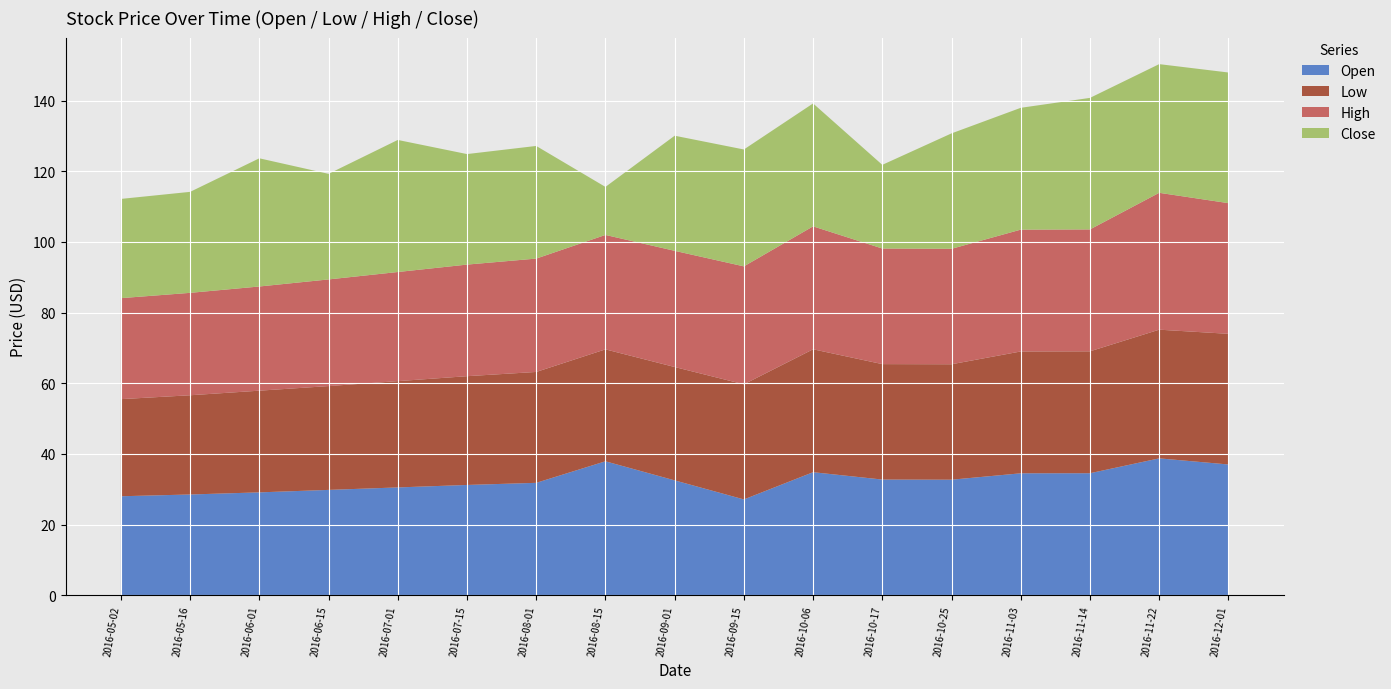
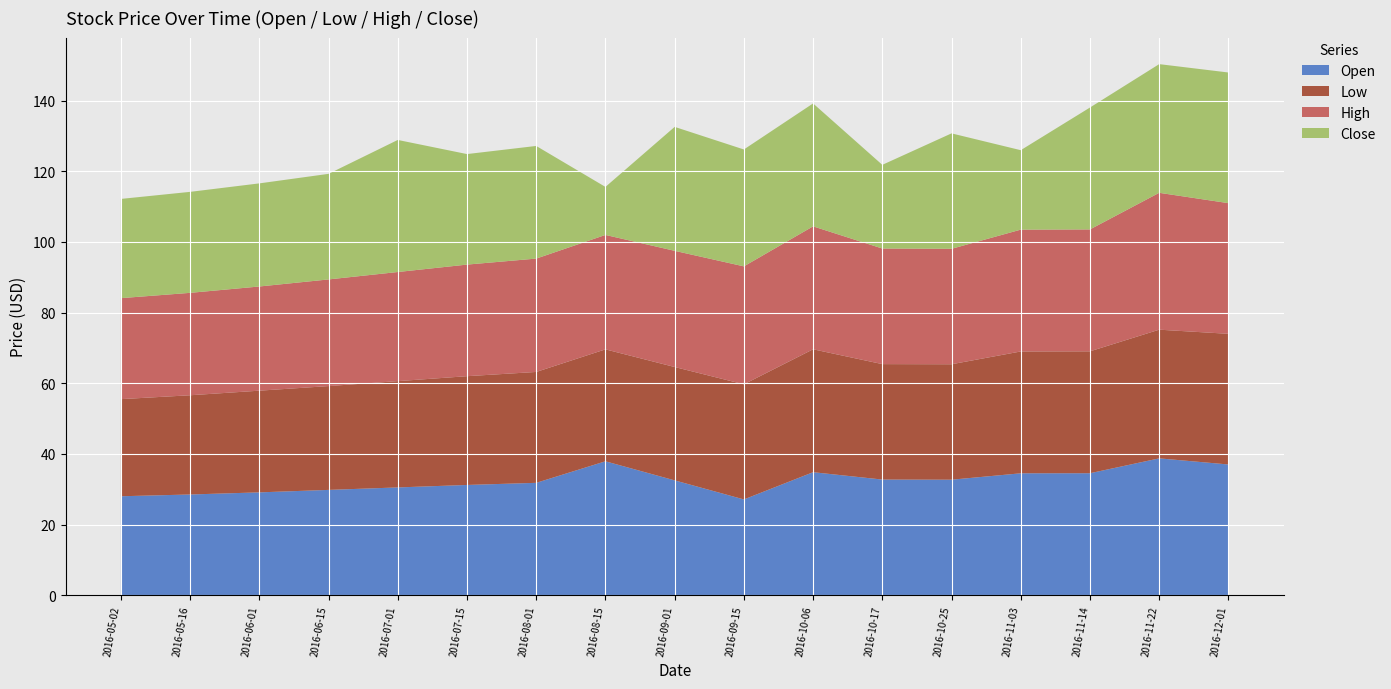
  {
    "Open": {
      "2016-05-02": 28,
      "2016-05-16": 29,
      "2016-06-01": 29,
      "2016-06-15": 30,
      "2016-07-01": 31,
      "2016-07-15": 31,
      "2016-08-01": 32,
      "2016-08-15": 38,
      "2016-09-01": 33,
      "2016-09-15": 27,
      "2016-10-06": 35,
      "2016-10-17": 33,
      "2016-10-25": 33,
      "2016-11-03": 35,
      "2016-11-14": 35,
      "2016-11-22": 39,
      "2016-12-01": 37
    },
    "Close": {
      "2016-05-02": 28,
      "2016-05-16": 29,
-     "2016-06-01": 36,
+     "2016-06-01": 29,
      "2016-06-15": 30,
      "2016-07-01": 37,
      "2016-07-15": 31,
      "2016-08-01": 32,
      "2016-08-15": 14,
-     "2016-09-01": 33,
+     "2016-09-01": 35,
      "2016-09-15": 33,
      "2016-10-06": 35,
      "2016-10-17": 24,
      "2016-10-25": 33,
-     "2016-11-03": 35,
-     "2016-11-14": 37,
+     "2016-11-03": 23,
+     "2016-11-14": 35,
      "2016-11-22": 36,
      "2016-12-01": 37
    }
  }
